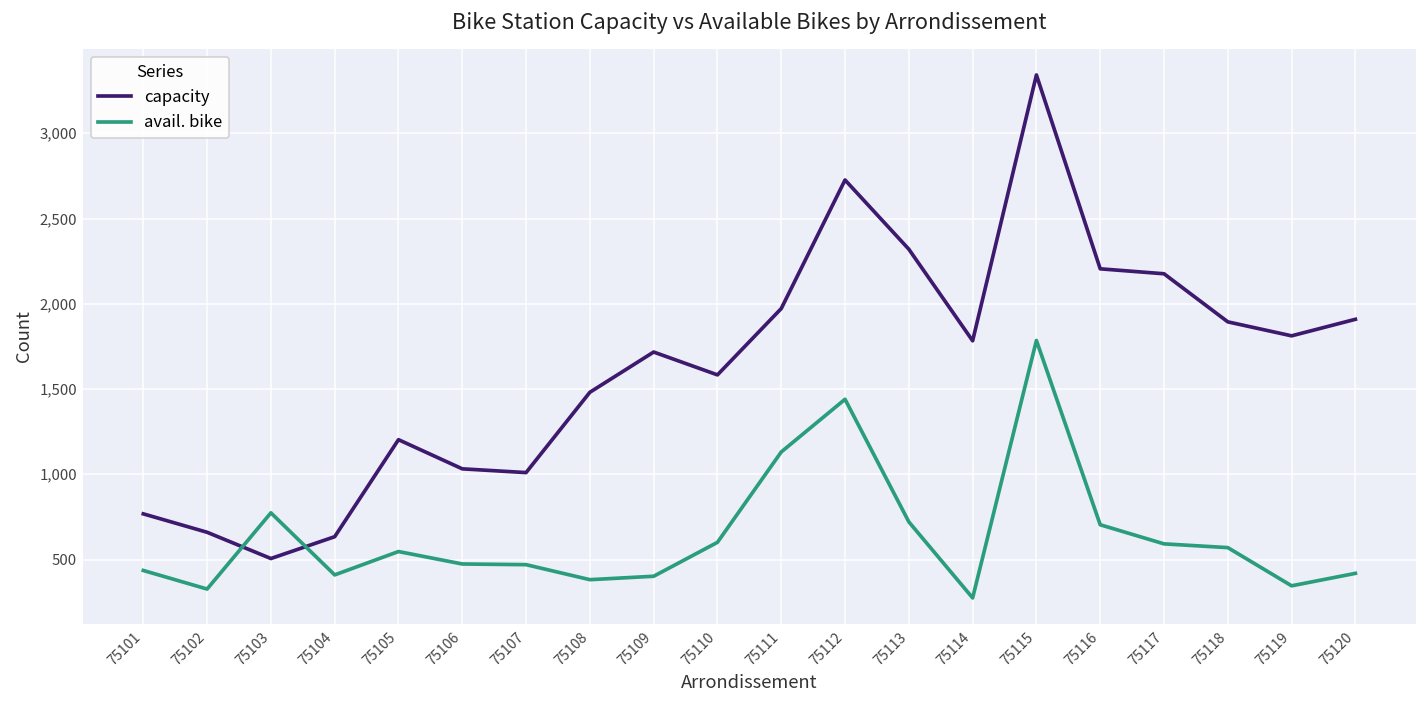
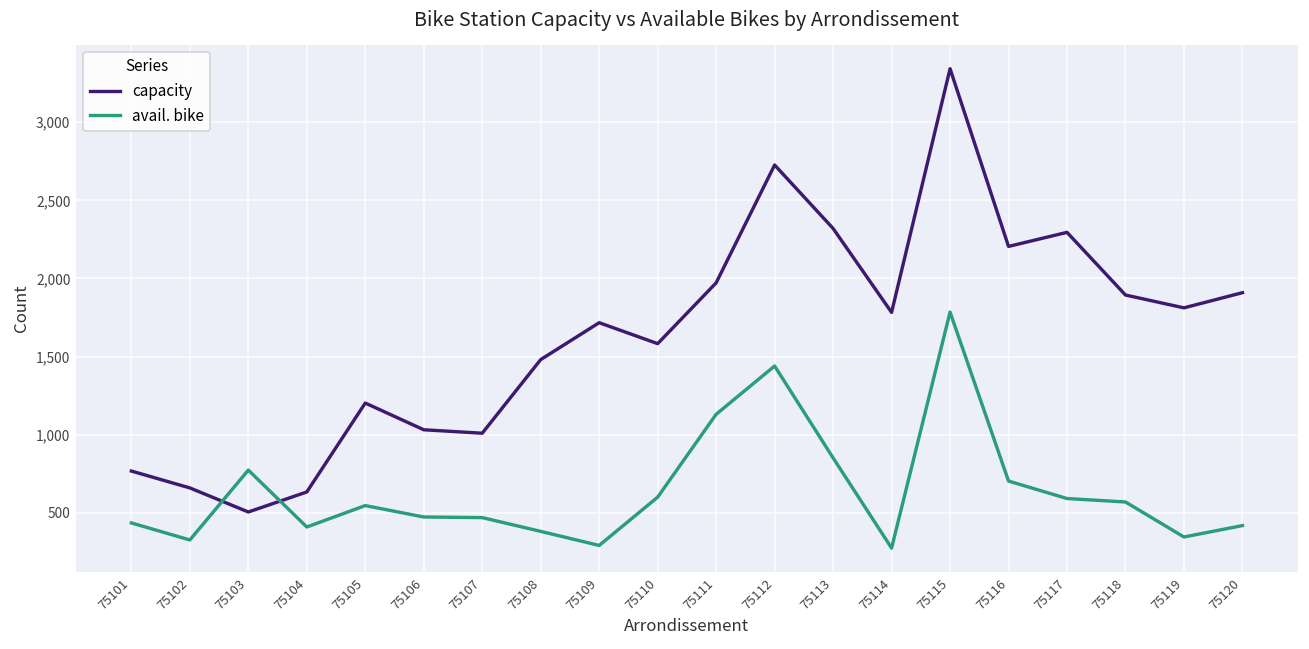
  {
    "capacity": {
      "75101": "770",
      "75102": "660",
      "75103": "510",
      "75104": "630",
      "75105": "1,200",
      "75106": "1,030",
      "75107": "1,010",
      "75108": "1,480",
      "75109": "1,720",
      "75110": "1,580",
      "75111": "1,970",
      "75112": "2,730",
      "75113": "2,320",
      "75114": "1,780",
      "75115": "3,340",
      "75116": "2,210",
-     "75117": "2,180",
+     "75117": "2,300",
      "75118": "1,890",
      "75119": "1,810",
      "75120": "1,910"
    },
    "avail. bike": {
      "75101": "440",
      "75102": "330",
      "75103": "770",
      "75104": "410",
      "75105": "550",
      "75106": "470",
      "75107": "470",
      "75108": "380",
-     "75109": "400",
+     "75109": "290",
      "75110": "600",
      "75111": "1,130",
      "75112": "1,440",
-     "75113": "720",
+     "75113": "850",
      "75114": "280",
      "75115": "1,790",
      "75116": "700",
      "75117": "590",
      "75118": "570",
      "75119": "350",
      "75120": "420"
    }
  }
